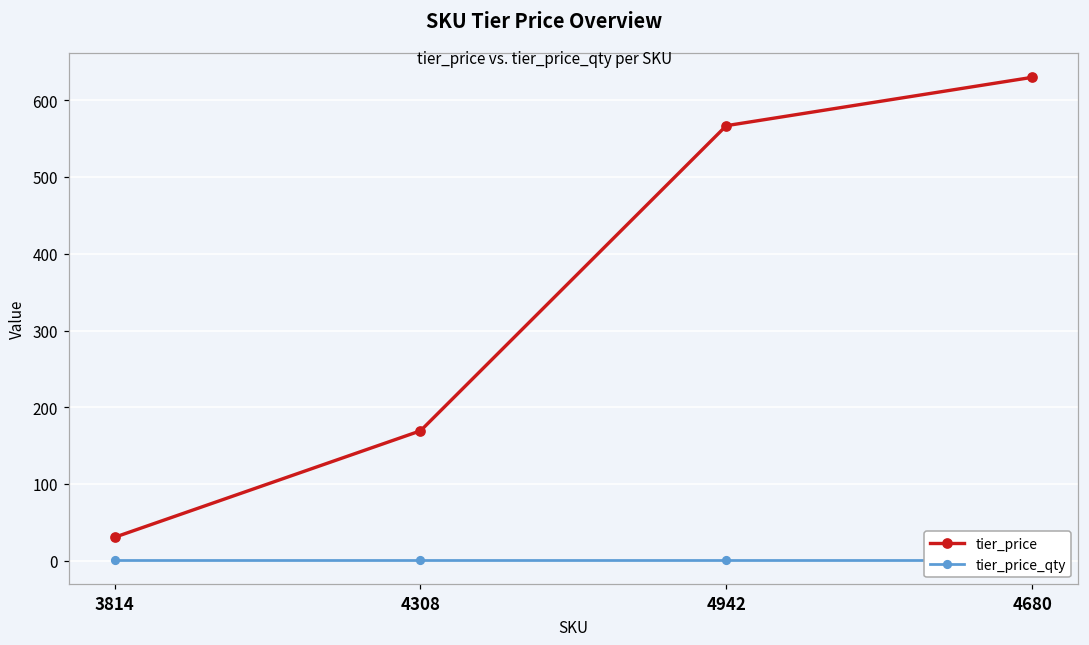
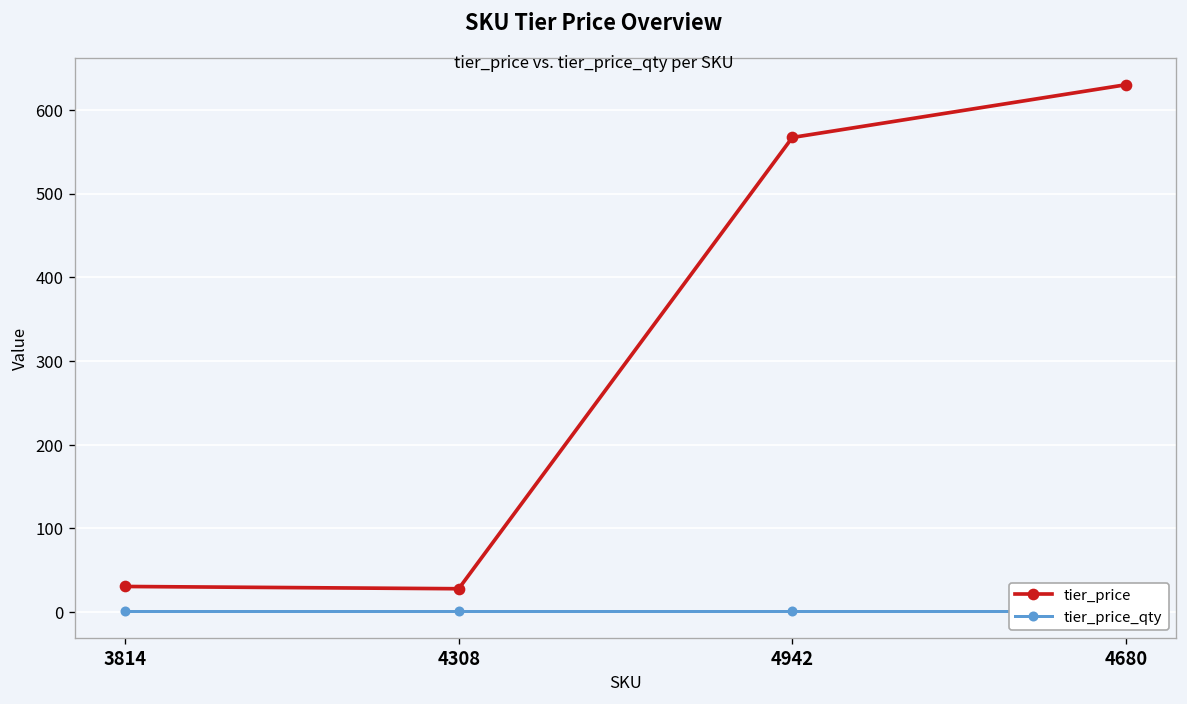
  {
    "tier_price": {
      "3814": 30,
-     "4308": 170,
+     "4308": 30,
      "4942": 570,
      "4680": 630
    },
    "tier_price_qty": {
      "3814": 0,
      "4308": 0,
      "4942": 0
    }
  }
